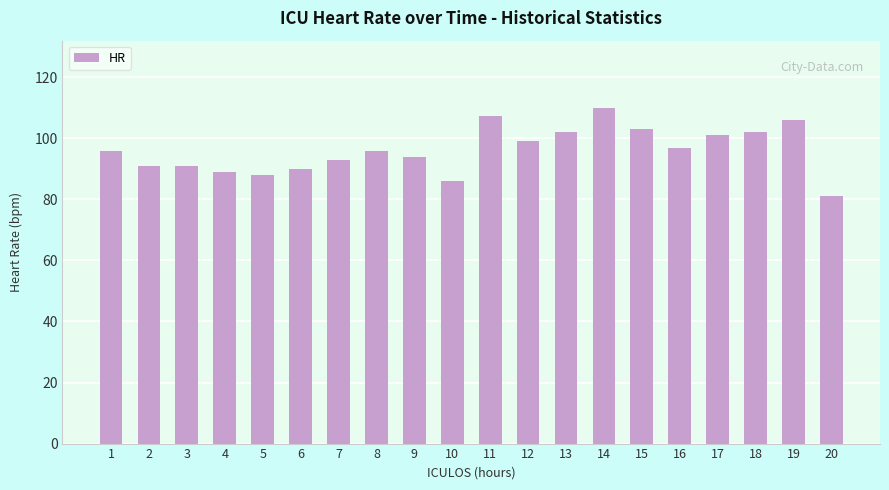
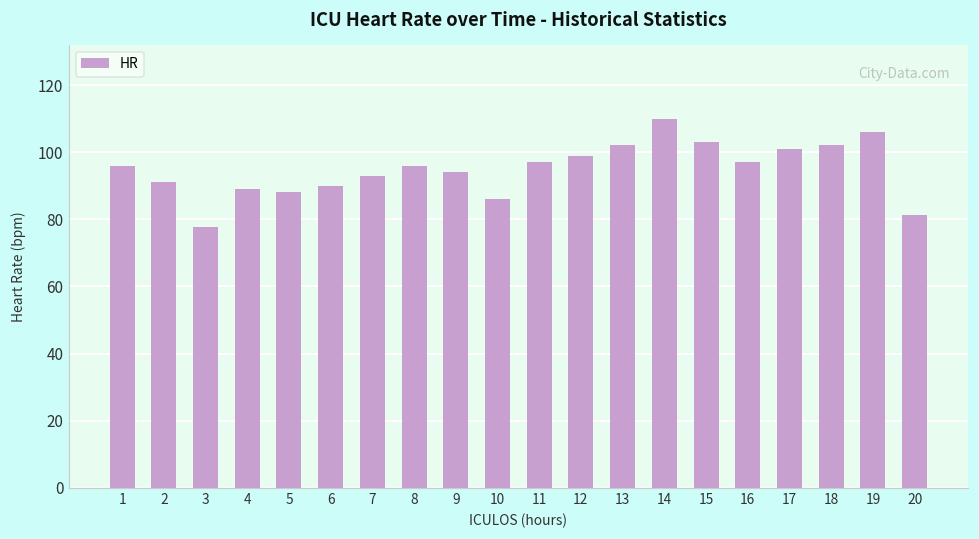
  {
    "1": 96,
    "2": 91,
-   "3": 91,
+   "3": 78,
    "4": 89,
    "5": 88,
    "6": 90,
    "7": 93,
    "8": 96,
    "9": 94,
    "10": 86,
-   "11": 107,
+   "11": 97,
    "12": 99,
    "13": 102,
    "14": 110,
    "15": 103,
    "16": 97,
    "17": 101,
    "18": 102,
    "19": 106,
    "20": 81
  }
